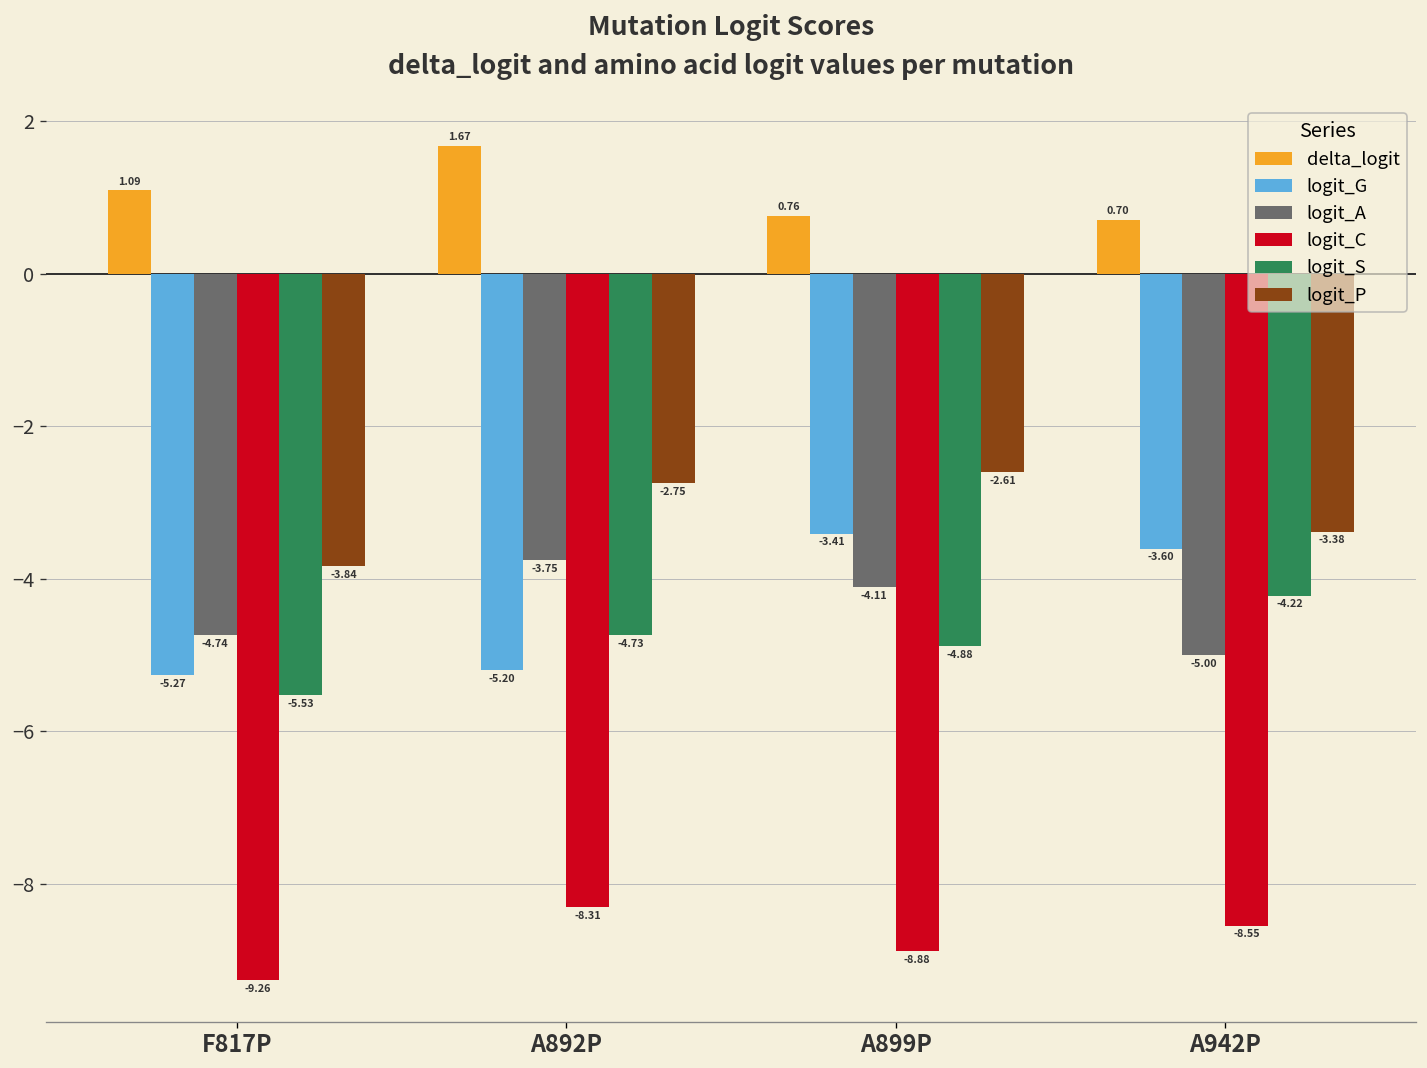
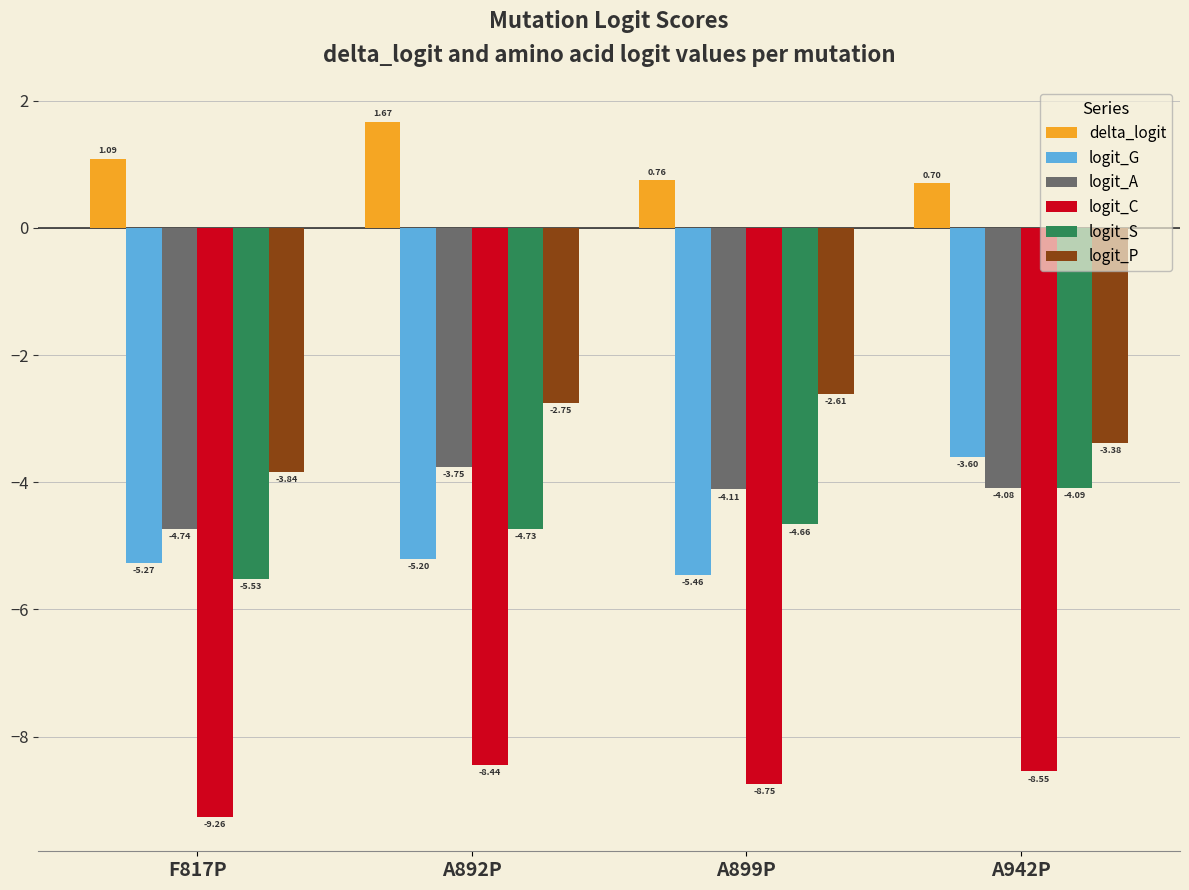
  {
    "delta_logit": {
      "F817P": 1.09,
      "A892P": 1.67,
      "A899P": 0.76,
      "A942P": 0.70
    },
    "logit_G": {
      "F817P": -5.27,
      "A892P": -5.20,
-     "A899P": -3.41,
+     "A899P": -5.46,
      "A942P": -3.60
    },
    "logit_A": {
      "F817P": -4.74,
      "A892P": -3.75,
      "A899P": -4.11,
-     "A942P": -5.00
+     "A942P": -4.08
    },
    "logit_C": {
      "F817P": -9.26,
-     "A892P": -8.31,
-     "A899P": -8.88,
+     "A892P": -8.44,
+     "A899P": -8.75,
      "A942P": -8.55
    },
    "logit_S": {
      "F817P": -5.53,
      "A892P": -4.73,
-     "A899P": -4.88,
-     "A942P": -4.22
+     "A899P": -4.66,
+     "A942P": -4.09
    },
    "logit_P": {
      "F817P": -3.84,
      "A892P": -2.75,
      "A899P": -2.61,
      "A942P": -3.38
    }
  }
